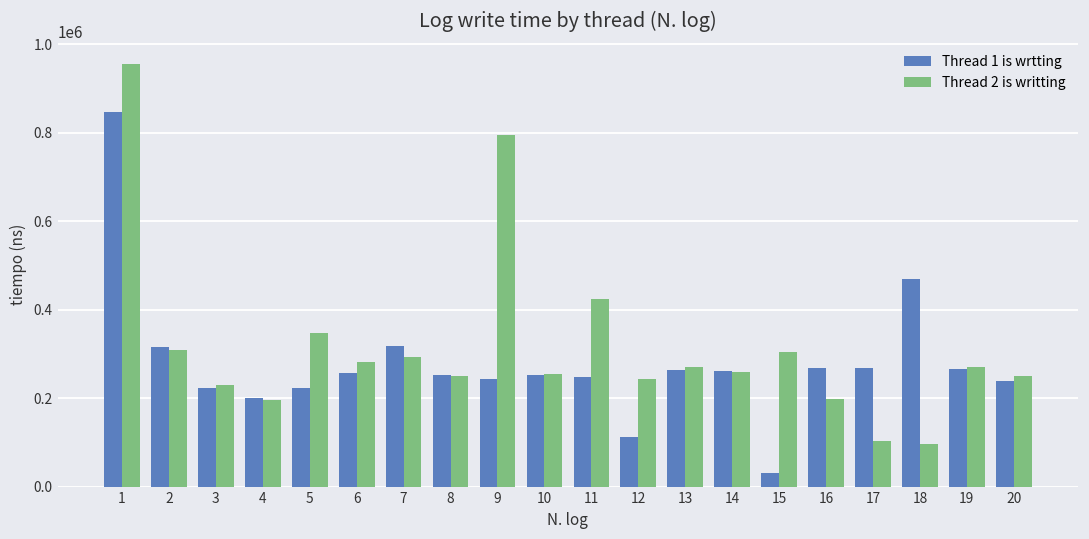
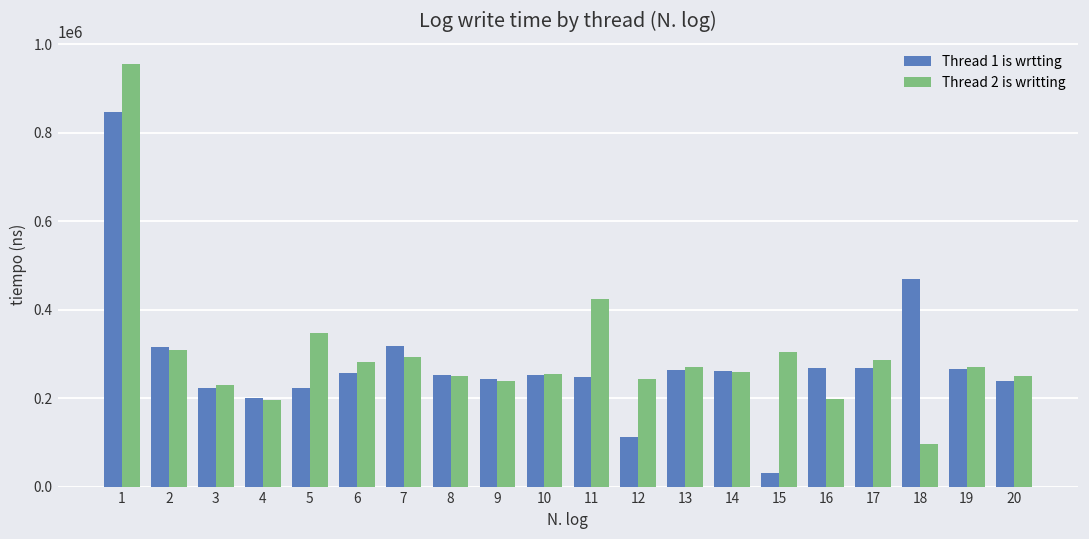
  {
    "Thread 1 is wrtting": {
      "1": 850000,
      "2": 320000,
      "3": 220000,
      "4": 200000,
      "5": 220000,
      "6": 260000,
      "7": 320000,
      "8": 250000,
      "9": 240000,
      "10": 250000,
      "11": 250000,
      "12": 110000,
      "13": 260000,
      "14": 260000,
      "15": 30000,
      "16": 270000,
      "17": 270000,
      "18": 470000,
      "19": 270000,
      "20": 240000
    },
    "Thread 2 is writting": {
      "1": 960000,
      "2": 310000,
      "3": 230000,
      "4": 200000,
      "5": 350000,
      "6": 280000,
      "7": 290000,
      "8": 250000,
-     "9": 790000,
+     "9": 240000,
      "10": 250000,
      "11": 430000,
      "12": 240000,
      "13": 270000,
      "14": 260000,
      "15": 300000,
      "16": 200000,
-     "17": 100000,
+     "17": 290000,
      "18": 100000,
      "19": 270000,
      "20": 250000
    }
  }
